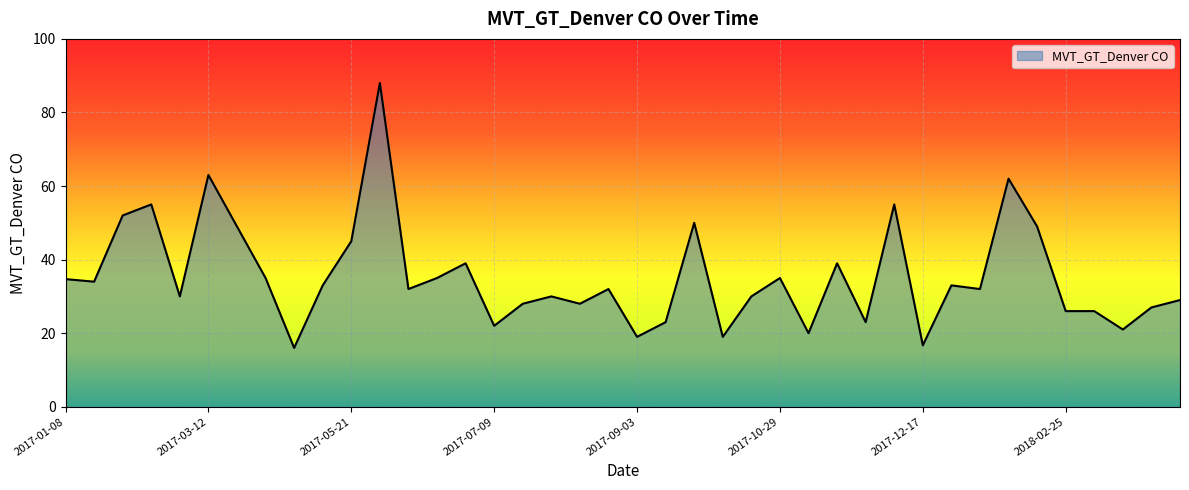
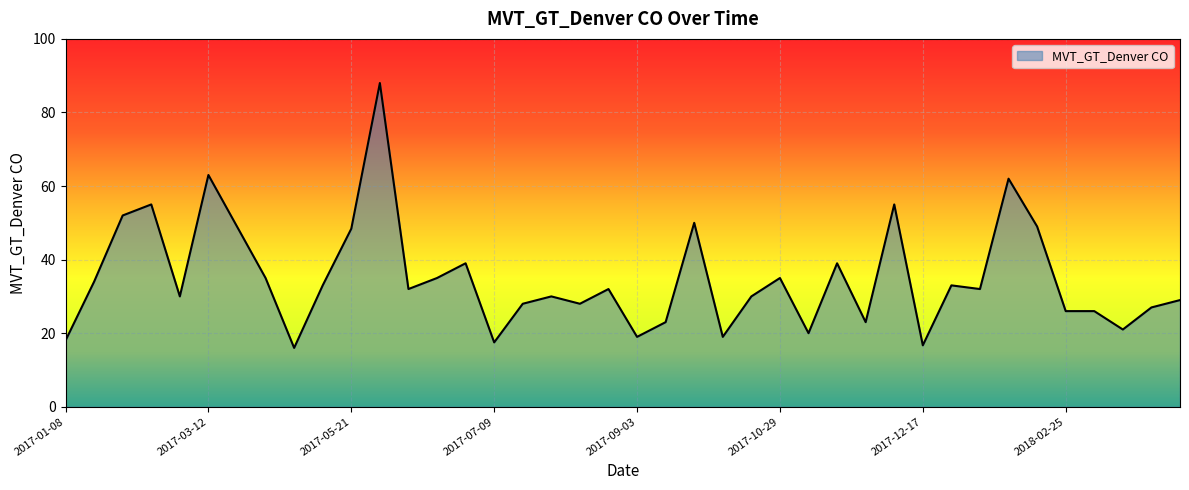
  {
-   "2017-01-08": 35,
+   "2017-01-08": 18,
    "2017-03-12": 63,
-   "2017-05-21": 45,
-   "2017-07-09": 22,
+   "2017-05-21": 48,
+   "2017-07-09": 18,
    "2017-09-03": 19,
    "2017-10-29": 35,
    "2017-12-17": 17,
    "2018-02-25": 26
  }
